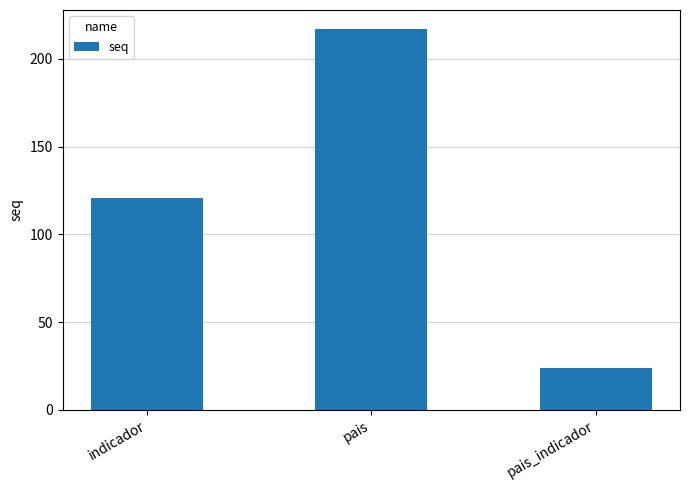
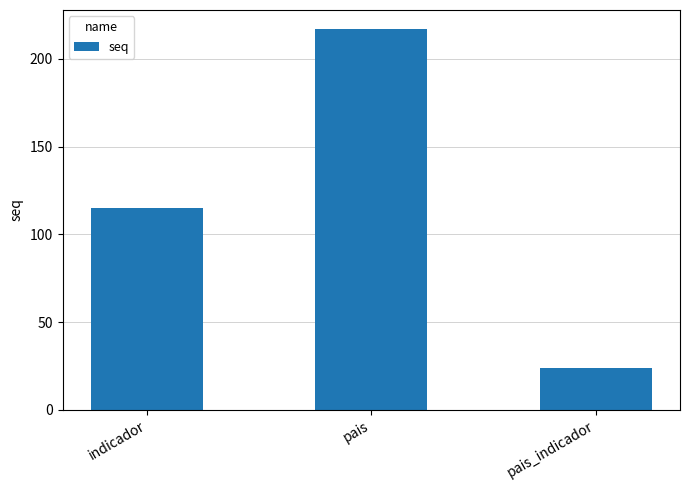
  {
-   "indicador": 121,
+   "indicador": 115,
    "pais": 217,
    "pais_indicador": 24
  }
